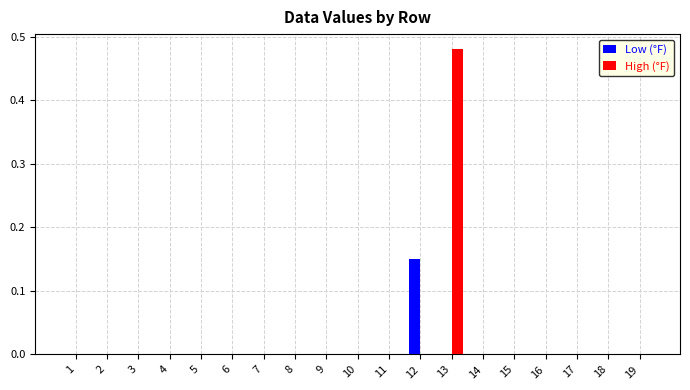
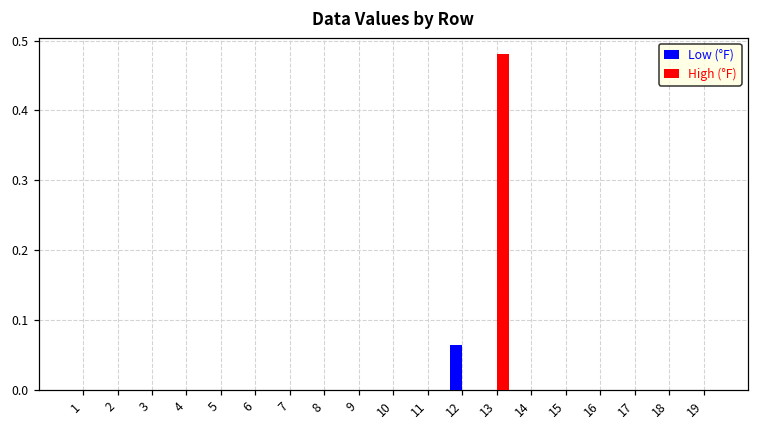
  {
    "Low (°F)": {
      "1": 0.00,
      "2": 0.00,
      "3": 0.00,
      "4": 0.00,
      "5": 0.00,
      "6": 0.00,
      "7": 0.00,
      "8": 0.00,
      "9": 0.00,
      "10": 0.00,
      "11": 0.00,
-     "12": 0.15,
+     "12": 0.06,
      "13": 0.00,
      "14": 0.00,
      "15": 0.00,
      "16": 0.00,
      "17": 0.00,
      "18": 0.00,
      "19": 0.00
    },
    "High (°F)": {
      "1": 0.00,
      "2": 0.00,
      "3": 0.00,
      "4": 0.00,
      "5": 0.00,
      "6": 0.00,
      "7": 0.00,
      "8": 0.00,
      "9": 0.00,
      "10": 0.00,
      "11": 0.00,
      "12": 0.00,
      "13": 0.48,
      "14": 0.00,
      "15": 0.00,
      "16": 0.00,
      "17": 0.00,
      "18": 0.00,
      "19": 0.00
    }
  }
